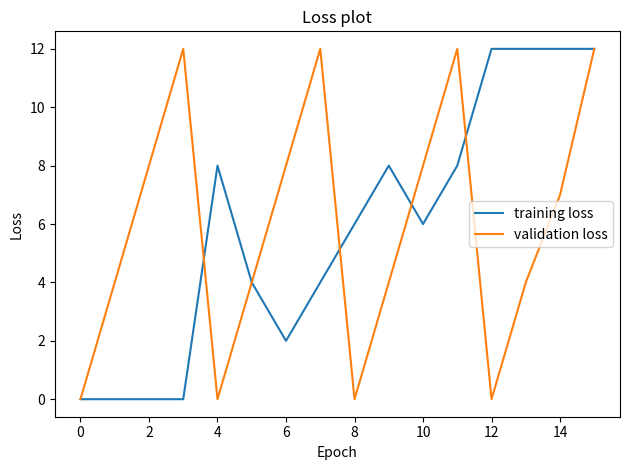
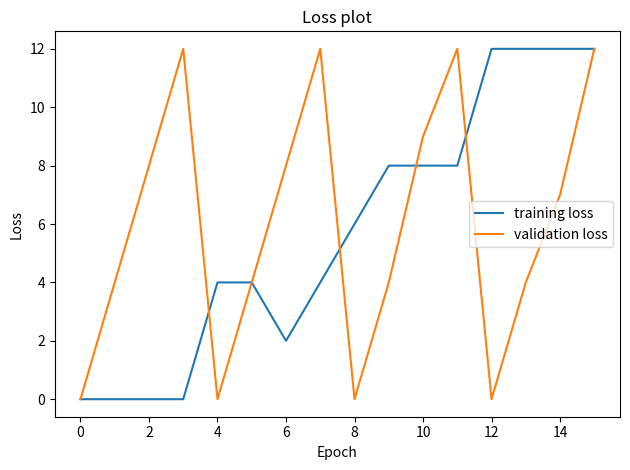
  {
    "training loss": {
      "2": 0,
-     "4": 8,
+     "4": 4,
      "6": 2,
      "8": 6,
-     "10": 6,
+     "10": 8,
      "12": 12,
      "14": 12
    },
    "validation loss": {
      "2": 8,
      "4": 0,
      "6": 8,
      "8": 0,
-     "10": 8,
+     "10": 9,
      "12": 0,
      "14": 7
    }
  }
